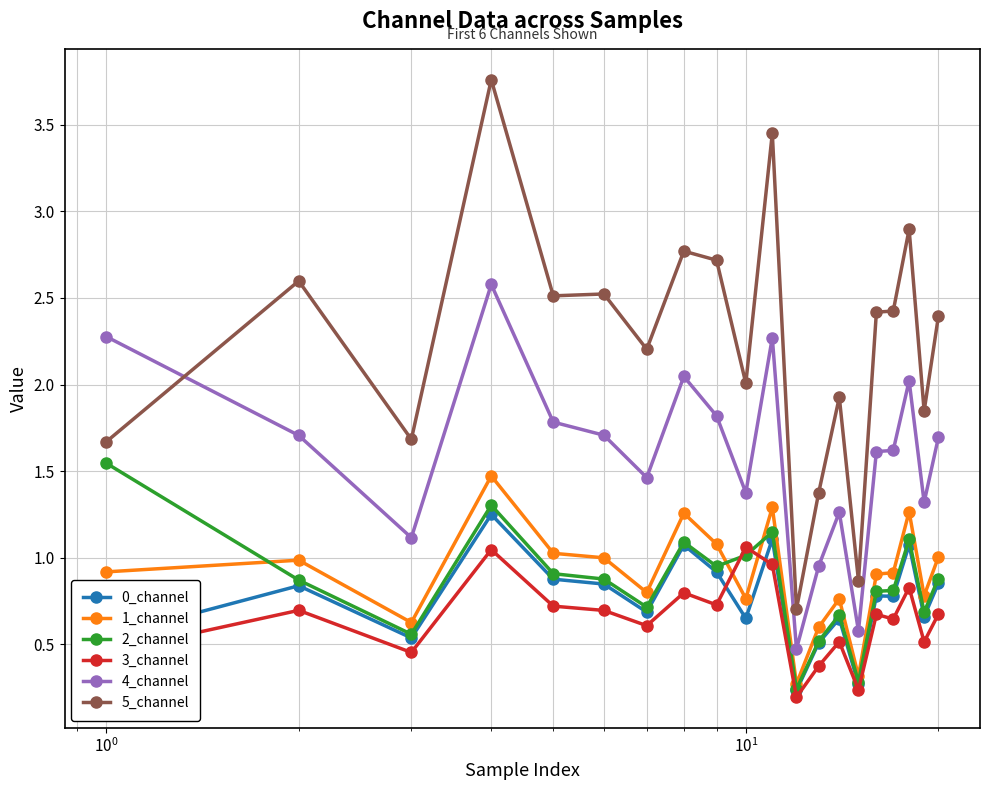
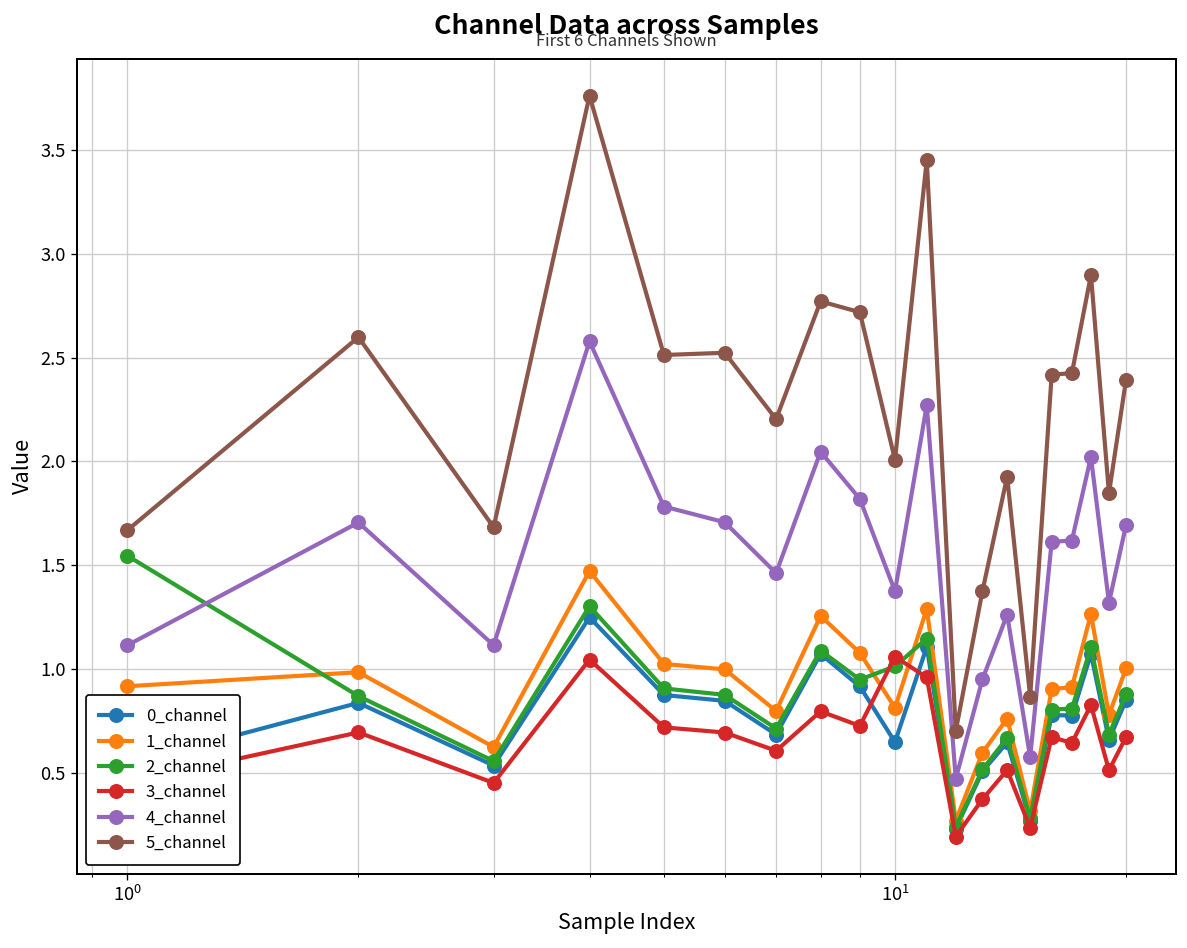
  {
    "0_channel": {
      "10^1": 0.65
    },
    "1_channel": {
      "10^0": 0.92,
-     "10^1": 0.76
+     "10^1": 0.81
    },
    "2_channel": {
      "10^0": 1.55,
      "10^1": 1.01
    },
    "3_channel": {
      "10^1": 1.06
    },
    "4_channel": {
-     "10^0": 2.28,
+     "10^0": 1.12,
      "10^1": 1.38
    },
    "5_channel": {
      "10^0": 1.67,
      "10^1": 2.01
    }
  }
